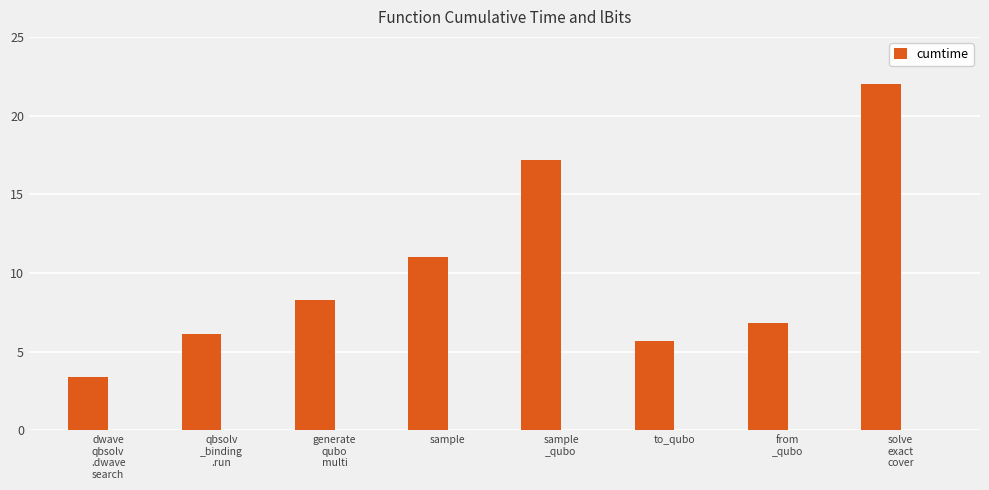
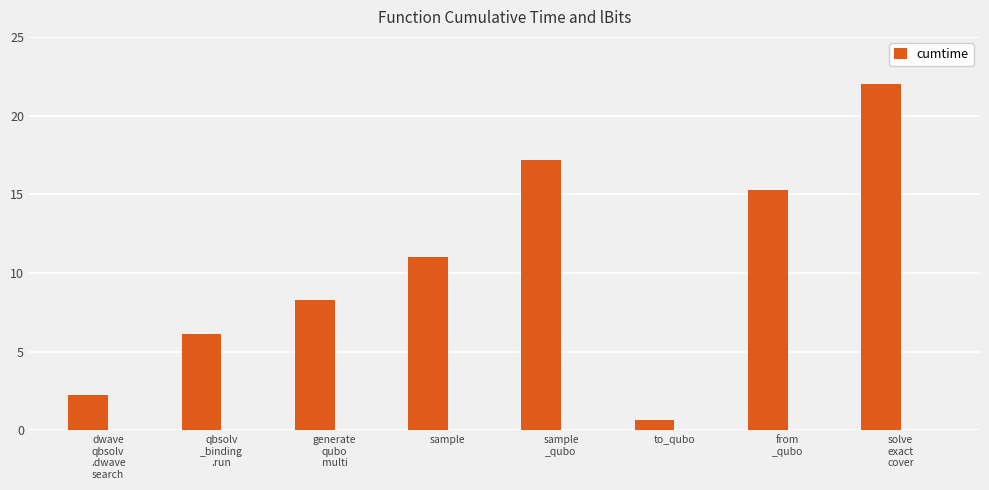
  {
-   "dwave qbsolv .dwave search": 3.4,
+   "dwave qbsolv .dwave search": 2.2,
    "qbsolv _binding .run": 6.1,
    "generate qubo multi": 8.3,
    "sample": 11.0,
    "sample _qubo": 17.2,
-   "to_qubo": 5.7,
-   "from _qubo": 6.8,
+   "to_qubo": 0.7,
+   "from _qubo": 15.3,
    "solve exact cover": 22.0
  }
